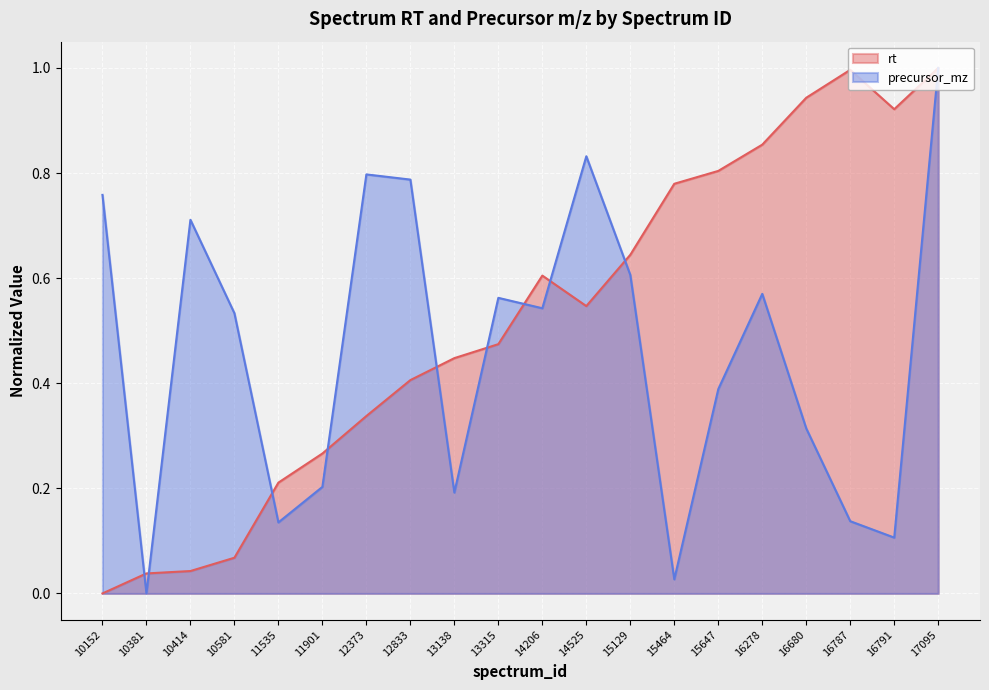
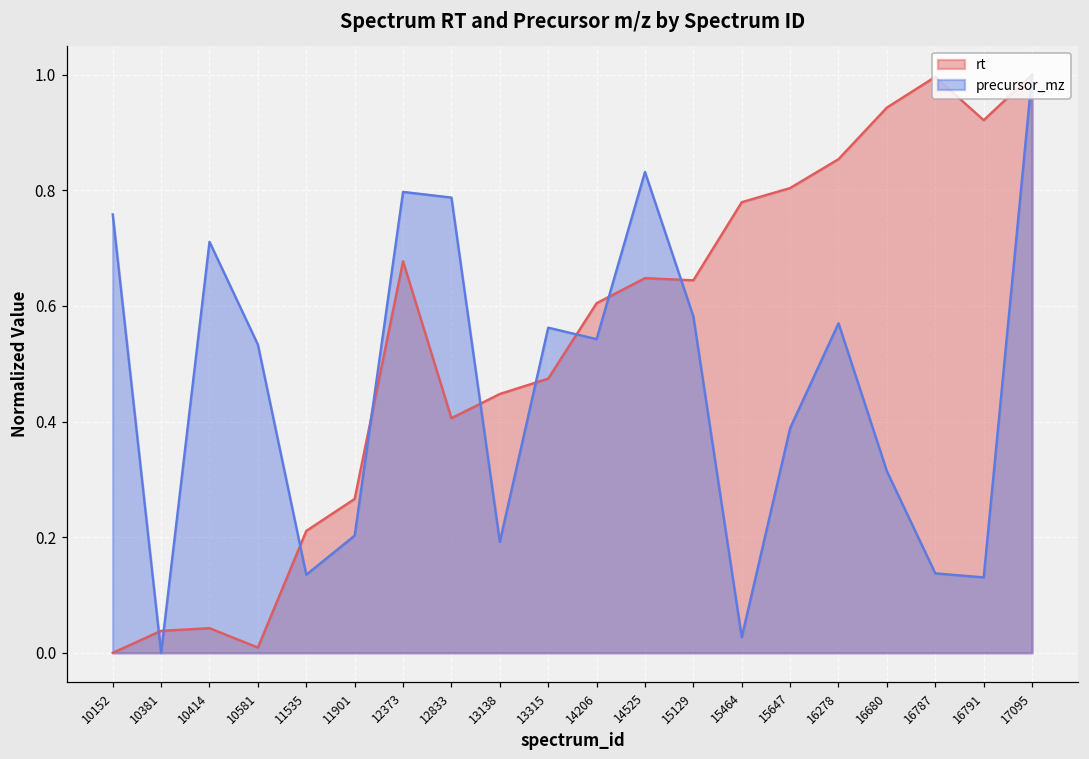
  {
    "rt": {
      "10152": 0.00,
      "10381": 0.04,
      "10414": 0.04,
-     "10581": 0.07,
+     "10581": 0.01,
      "11535": 0.21,
      "11901": 0.27,
-     "12373": 0.34,
+     "12373": 0.68,
      "12833": 0.41,
      "13138": 0.45,
      "13315": 0.47,
      "14206": 0.60,
-     "14525": 0.55,
+     "14525": 0.65,
      "15129": 0.64,
      "15464": 0.78,
      "15647": 0.80,
      "16278": 0.85,
      "16680": 0.94,
      "16791": 0.92
    },
    "precursor_mz": {
      "10152": 0.76,
      "10381": 0.00,
      "10414": 0.71,
      "10581": 0.53,
      "11535": 0.14,
      "11901": 0.20,
      "12373": 0.80,
      "12833": 0.79,
      "13138": 0.19,
      "13315": 0.56,
      "14206": 0.54,
      "14525": 0.83,
-     "15129": 0.61,
+     "15129": 0.58,
      "15464": 0.03,
      "15647": 0.39,
      "16278": 0.57,
      "16680": 0.31,
      "16787": 0.14,
-     "16791": 0.11
+     "16791": 0.13
    }
  }
